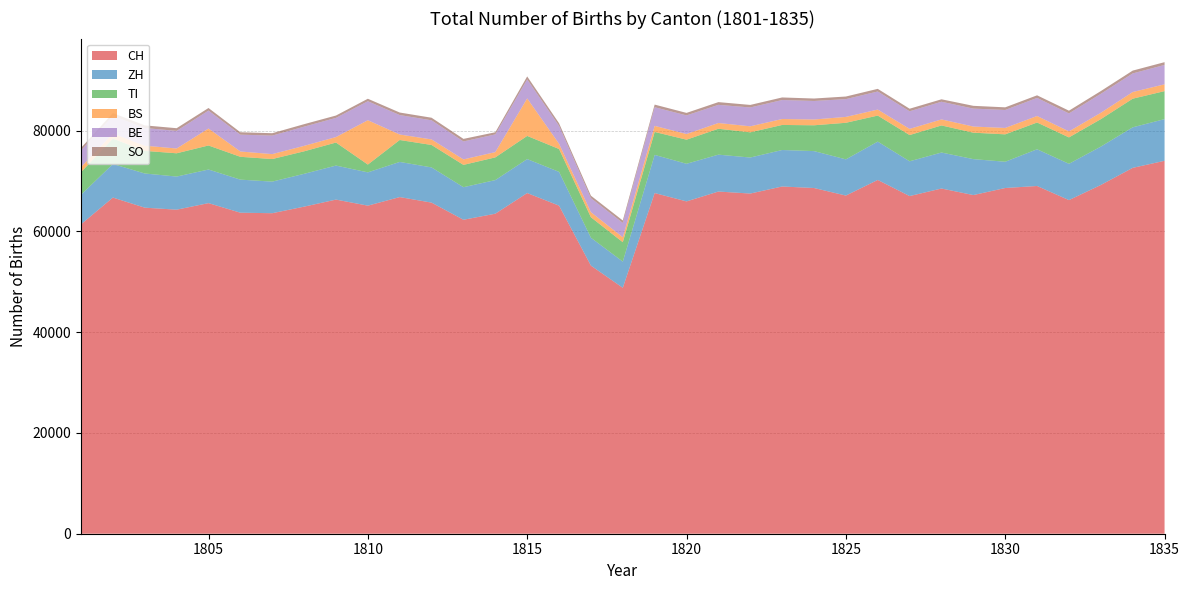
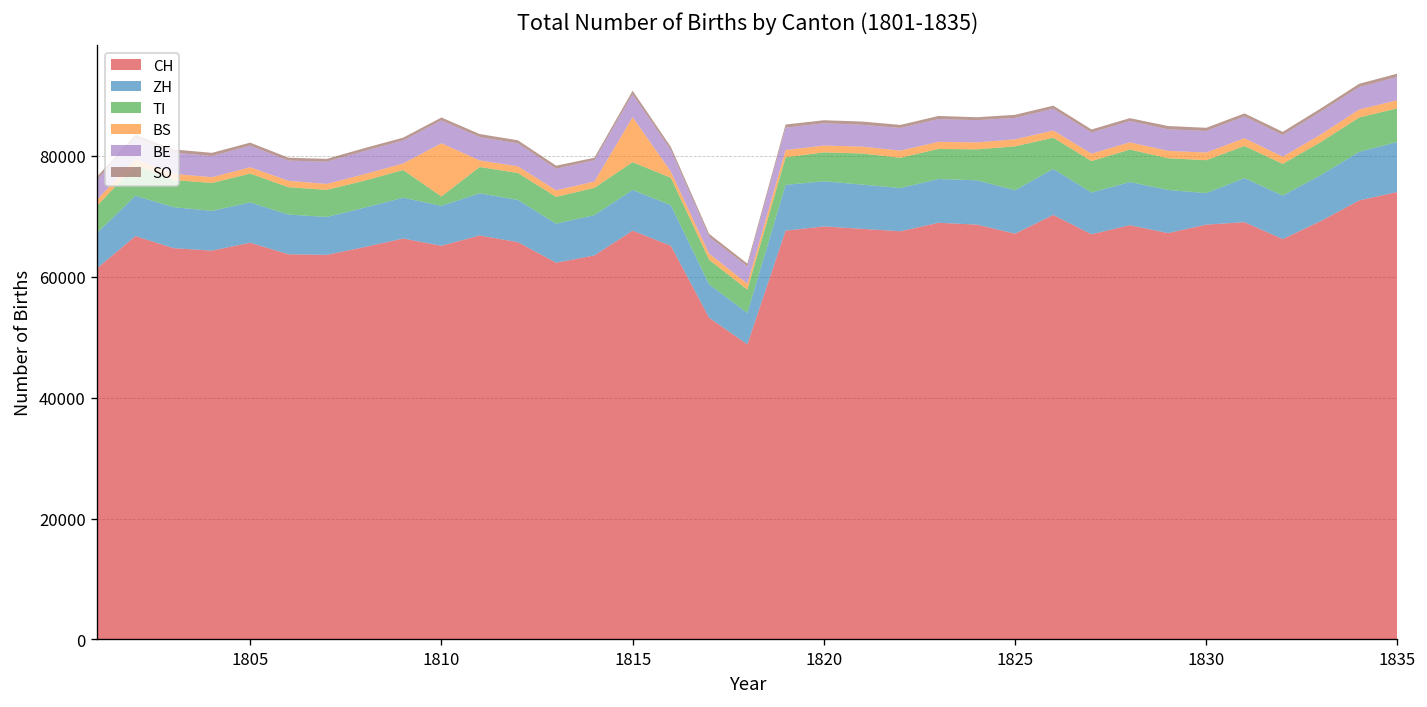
  {
    "CH": {
      "1805": 66000,
      "1810": 65000,
      "1815": 68000,
-     "1820": 66000,
+     "1820": 68000,
      "1825": 67000,
      "1830": 69000,
      "1835": 74000
    },
    "ZH": {
      "1805": 7000,
      "1810": 7000,
      "1815": 7000,
      "1820": 7000,
      "1825": 7000,
      "1830": 5000,
      "1835": 8000
    },
    "TI": {
      "1805": 5000,
      "1810": 2000,
      "1815": 5000,
      "1820": 5000,
      "1825": 7000,
      "1830": 5000,
      "1835": 6000
    },
    "BS": {
-     "1805": 3000,
+     "1805": 1000,
      "1810": 9000,
      "1815": 7000,
      "1820": 1000,
      "1825": 1000,
      "1830": 1000,
      "1835": 1000
    },
    "BE": {
      "1805": 4000,
      "1815": 4000,
      "1825": 4000,
      "1830": 4000,
      "1835": 4000
    },
    "SO": {
      "1805": 1000,
      "1815": 1000,
      "1825": 1000,
      "1830": 1000,
      "1835": 1000
    }
  }
